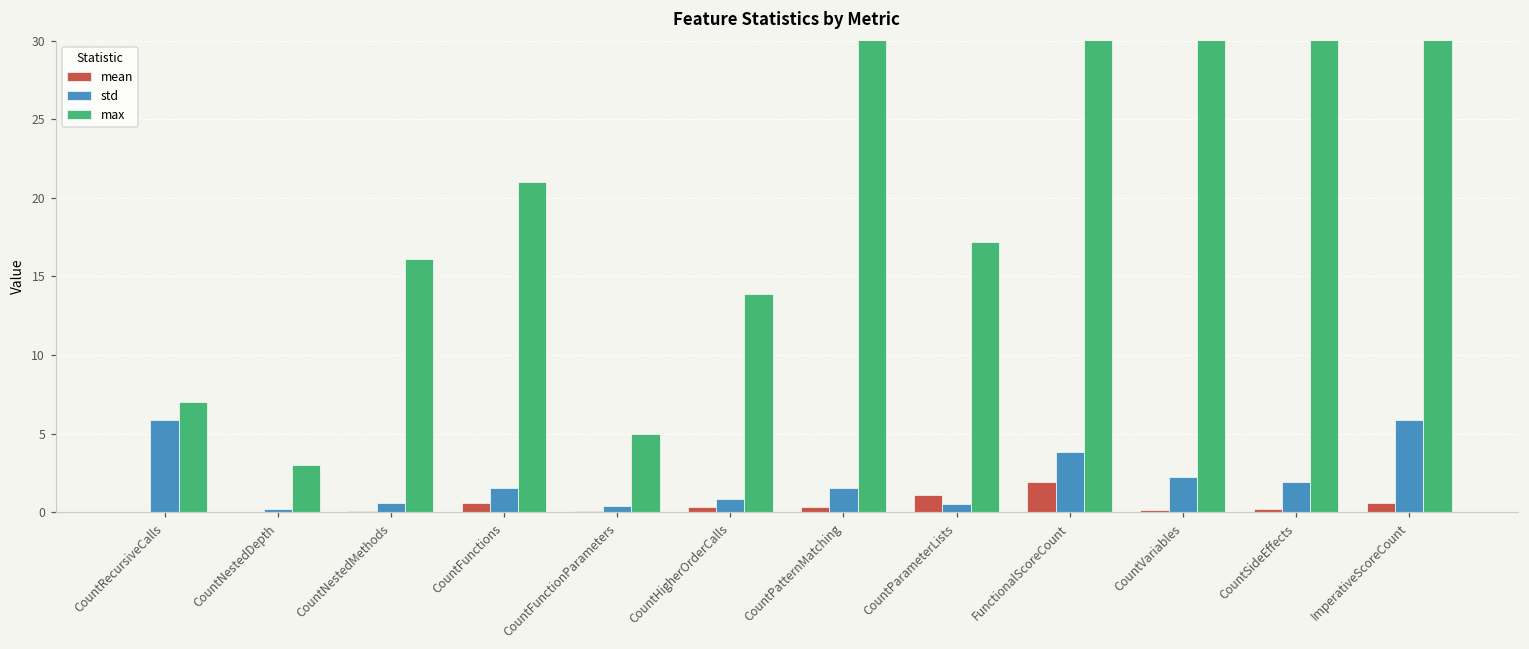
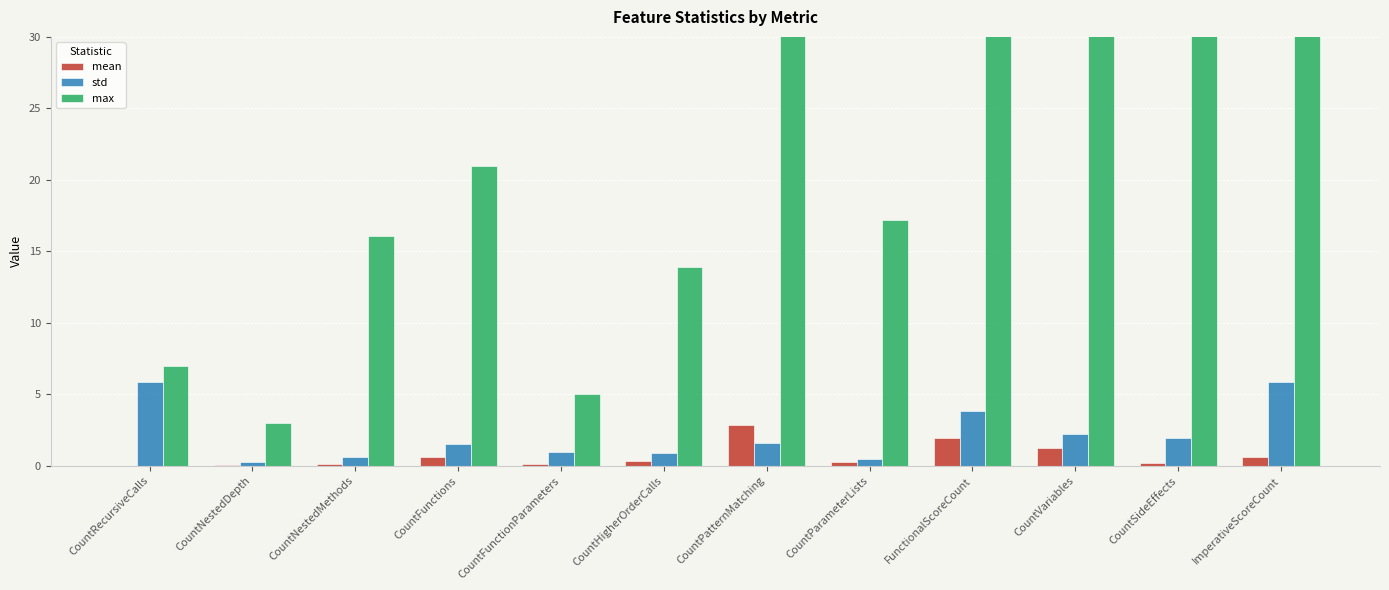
  {
    "mean": {
      "CountFunctions": 0.6,
      "CountHigherOrderCalls": 0.3,
-     "CountPatternMatching": 0.4,
-     "CountParameterLists": 1.1,
+     "CountPatternMatching": 2.8,
+     "CountParameterLists": 0.2,
      "FunctionalScoreCount": 1.9,
-     "CountVariables": 0.2,
+     "CountVariables": 1.3,
      "CountSideEffects": 0.2,
      "ImperativeScoreCount": 0.6
    },
    "std": {
      "CountRecursiveCalls": 5.9,
      "CountNestedDepth": 0.2,
      "CountNestedMethods": 0.6,
      "CountFunctions": 1.6,
-     "CountFunctionParameters": 0.4,
+     "CountFunctionParameters": 1.0,
      "CountHigherOrderCalls": 0.9,
      "CountPatternMatching": 1.6,
      "CountParameterLists": 0.5,
      "FunctionalScoreCount": 3.9,
      "CountVariables": 2.2,
      "CountSideEffects": 1.9,
      "ImperativeScoreCount": 5.8
    },
    "max": {
      "CountRecursiveCalls": 7.0,
      "CountNestedDepth": 3.0,
      "CountNestedMethods": 16.1,
      "CountFunctions": 21.0,
      "CountFunctionParameters": 5.0,
      "CountHigherOrderCalls": 13.9,
      "CountParameterLists": 17.2
    }
  }
